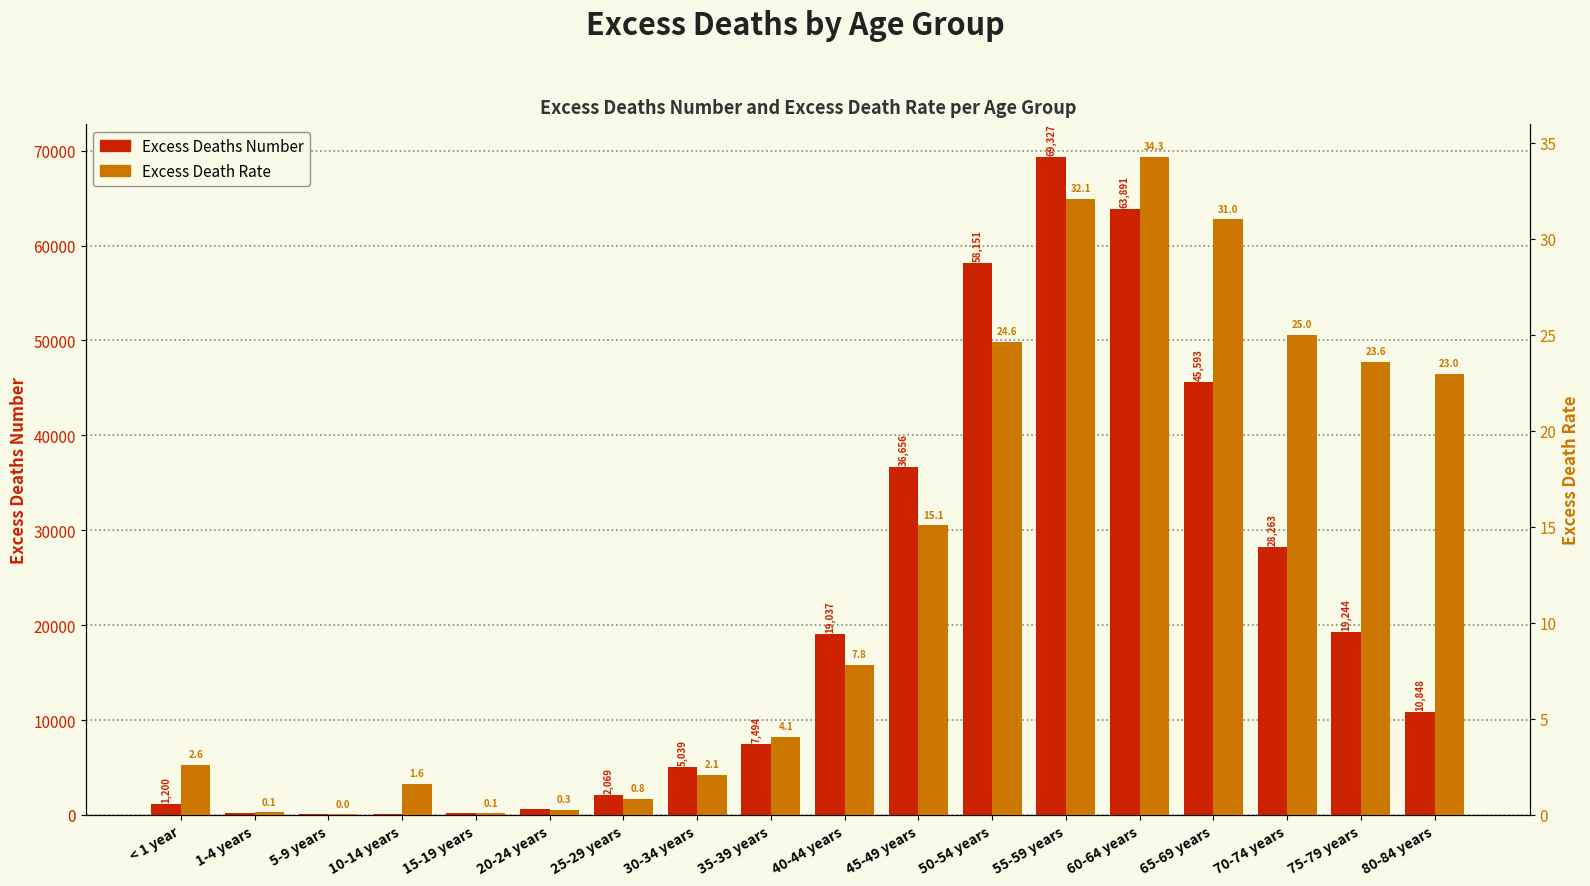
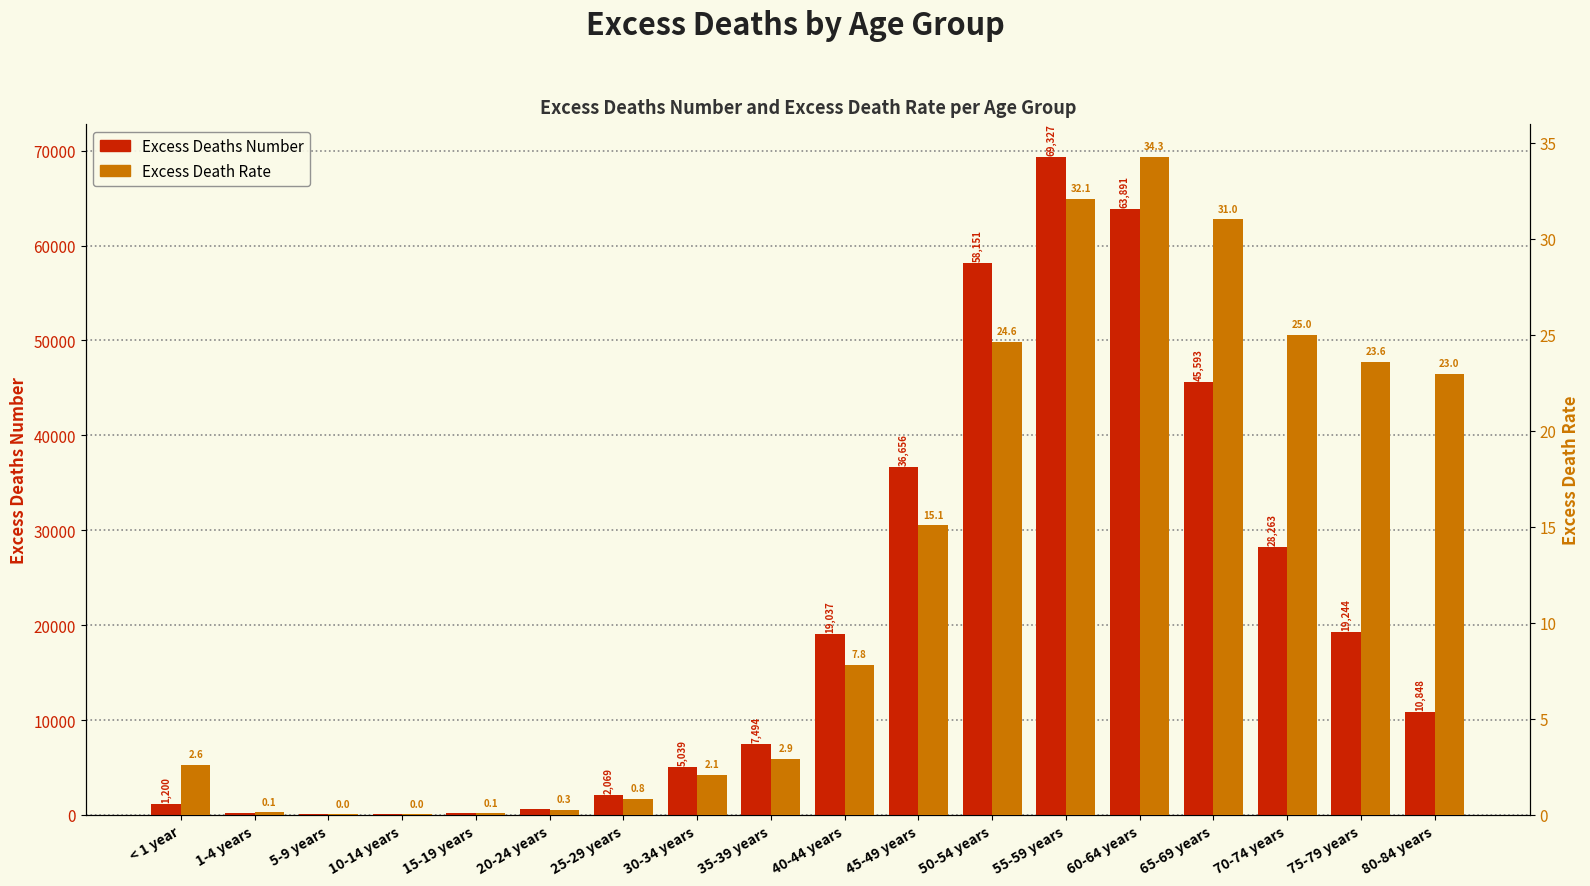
  {
    "Excess Deaths Number": {
      "< 1 year": "1,200",
      "25-29 years": "2,069",
      "30-34 years": "5,039",
      "35-39 years": "7,494",
      "40-44 years": "19,037",
      "45-49 years": "36,656",
      "50-54 years": "58,151",
      "55-59 years": "69,327",
      "60-64 years": "63,891",
      "65-69 years": "45,593",
      "70-74 years": "28,263",
      "75-79 years": "19,244",
      "80-84 years": "10,848"
    },
    "Excess Death Rate": {
      "< 1 year": "2.6",
      "1-4 years": "0.1",
      "5-9 years": "0.0",
-     "10-14 years": "1.6",
+     "10-14 years": "0.0",
      "15-19 years": "0.1",
      "20-24 years": "0.3",
      "25-29 years": "0.8",
      "30-34 years": "2.1",
-     "35-39 years": "4.1",
+     "35-39 years": "2.9",
      "40-44 years": "7.8",
      "45-49 years": "15.1",
      "50-54 years": "24.6",
      "55-59 years": "32.1",
      "60-64 years": "34.3",
      "65-69 years": "31.0",
      "70-74 years": "25.0",
      "75-79 years": "23.6",
      "80-84 years": "23.0"
    }
  }
